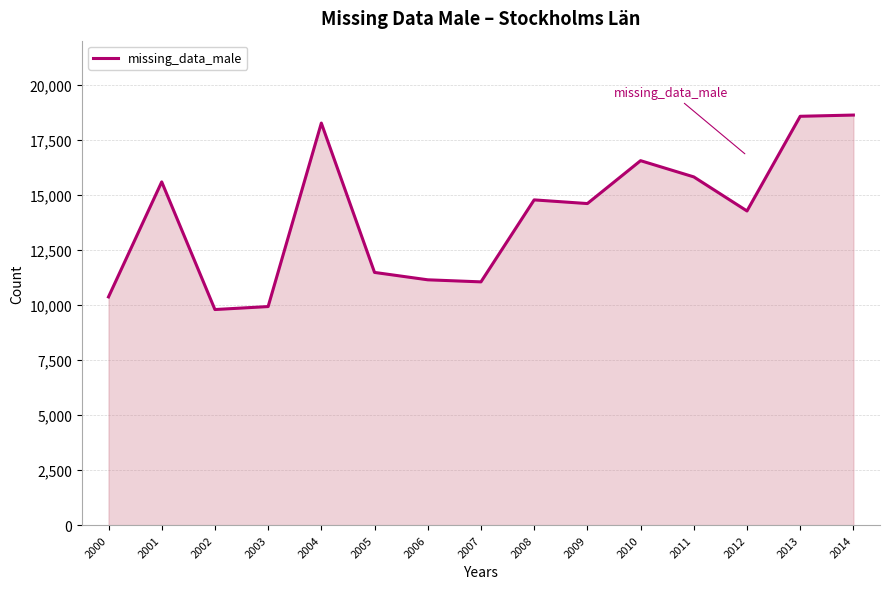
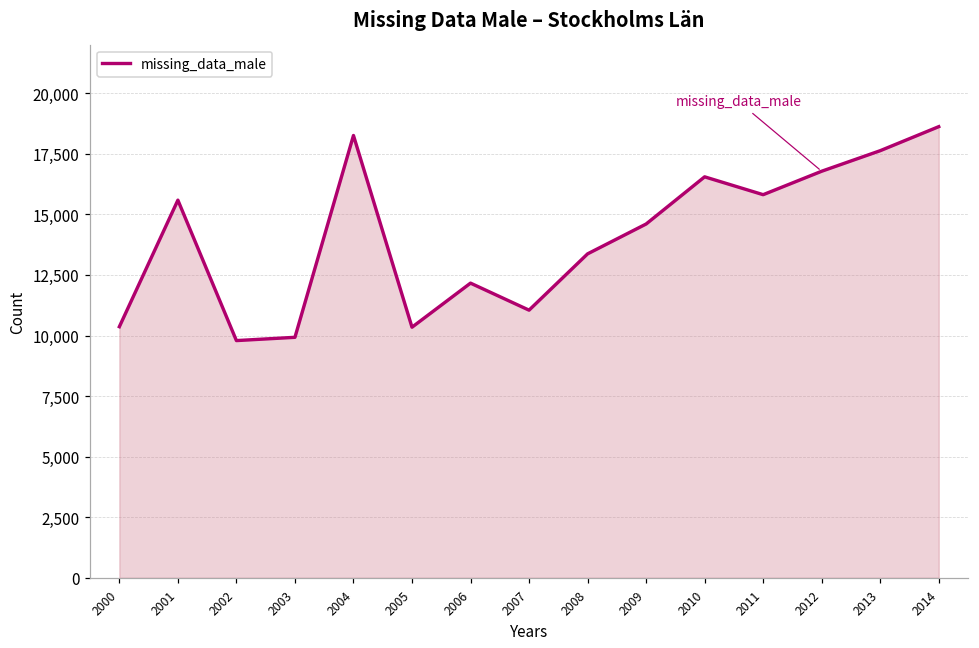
  {
    "2000": "10,400",
    "2001": "15,600",
    "2002": "9,800",
    "2003": "9,900",
    "2004": "18,300",
-   "2005": "11,500",
-   "2006": "11,100",
+   "2005": "10,300",
+   "2006": "12,200",
    "2007": "11,000",
-   "2008": "14,800",
+   "2008": "13,400",
    "2009": "14,600",
    "2010": "16,600",
    "2011": "15,800",
-   "2012": "14,300",
-   "2013": "18,600",
+   "2012": "16,800",
+   "2013": "17,600",
    "2014": "18,600"
  }
